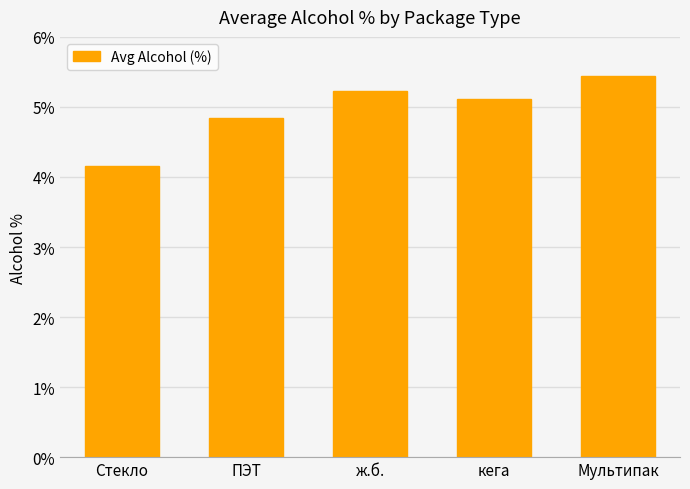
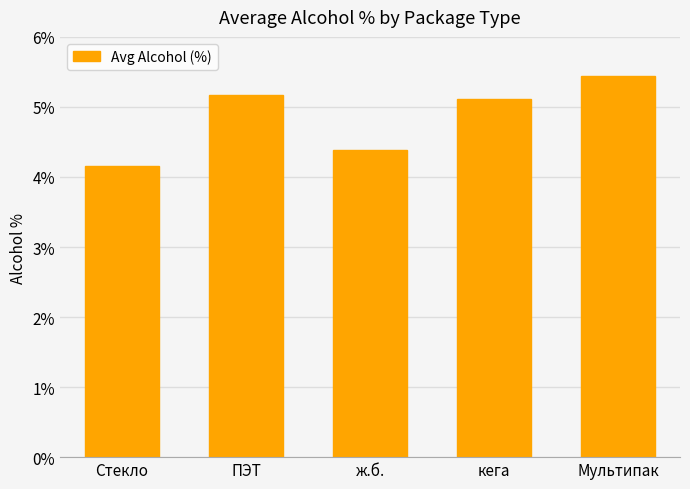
  {
    "Стекло": "4.2%",
-   "ПЭТ": "4.8%",
-   "ж.б.": "5.2%",
+   "ПЭТ": "5.2%",
+   "ж.б.": "4.4%",
    "кега": "5.1%",
    "Мультипак": "5.4%"
  }
